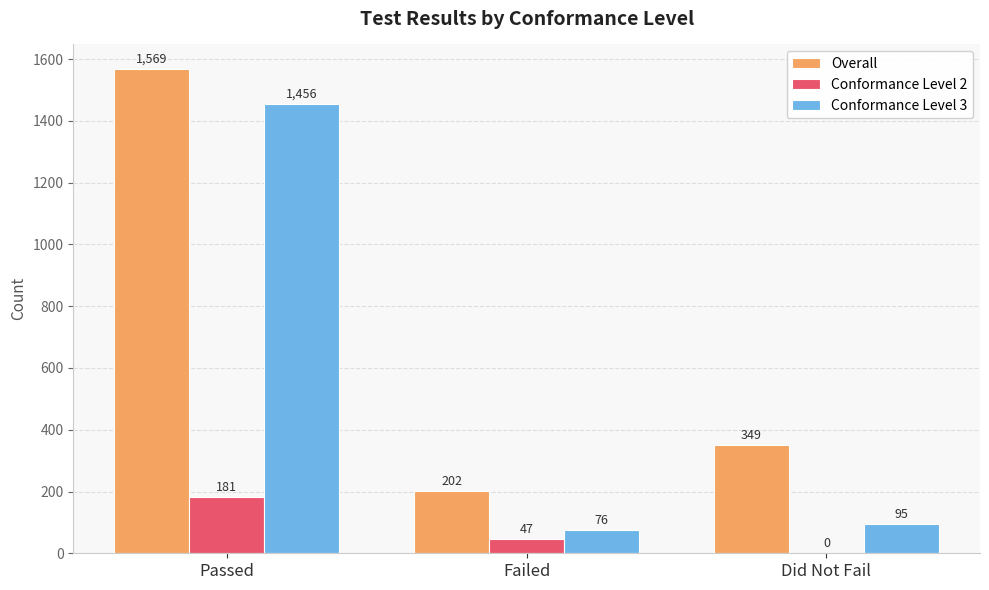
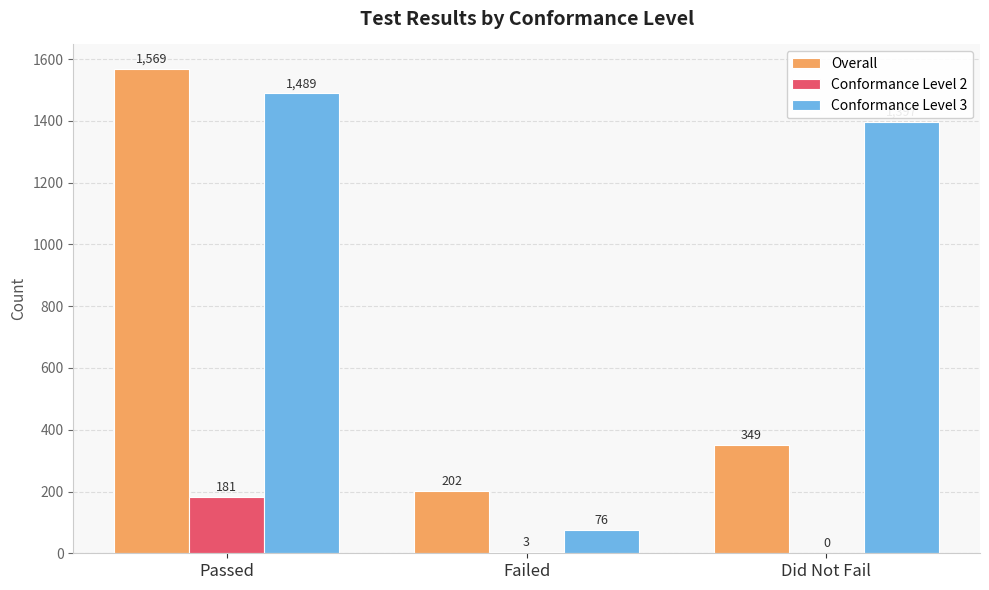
  {
    "Overall": {
      "Passed": "1,569",
      "Failed": "202",
      "Did Not Fail": "349"
    },
    "Conformance Level 2": {
      "Passed": "181",
-     "Failed": "47",
+     "Failed": "3",
      "Did Not Fail": "0"
    },
    "Conformance Level 3": {
-     "Passed": "1,456",
+     "Passed": "1,489",
      "Failed": "76",
-     "Did Not Fail": "100"
+     "Did Not Fail": "1400"
    }
  }
